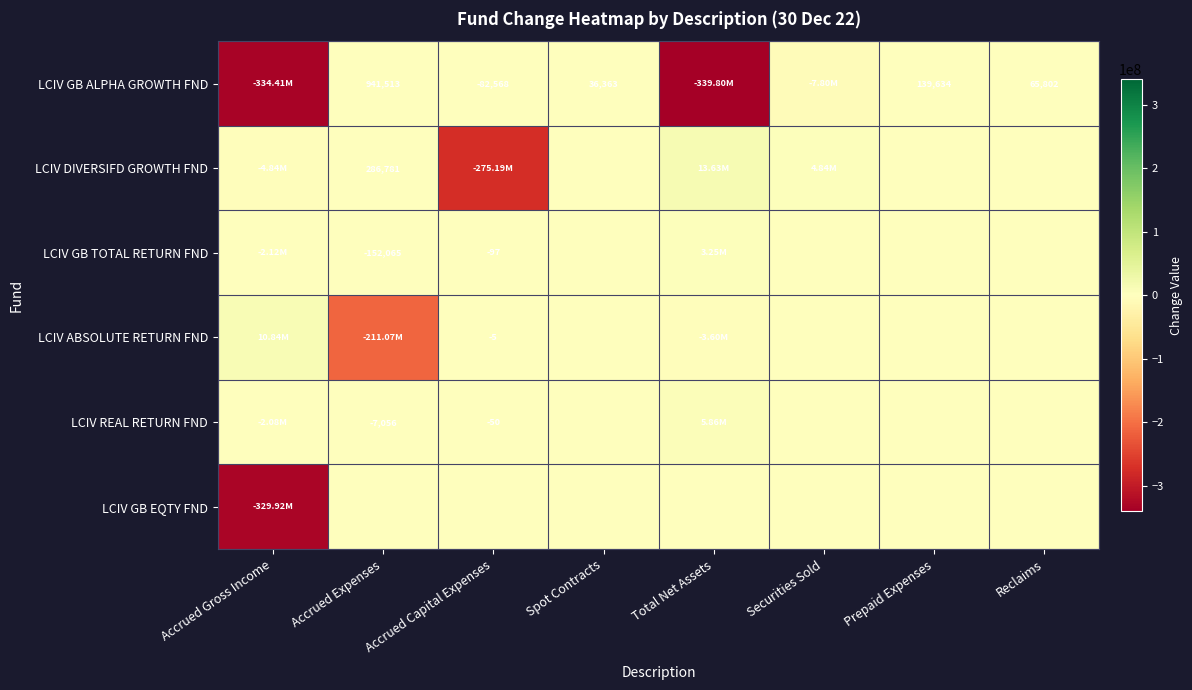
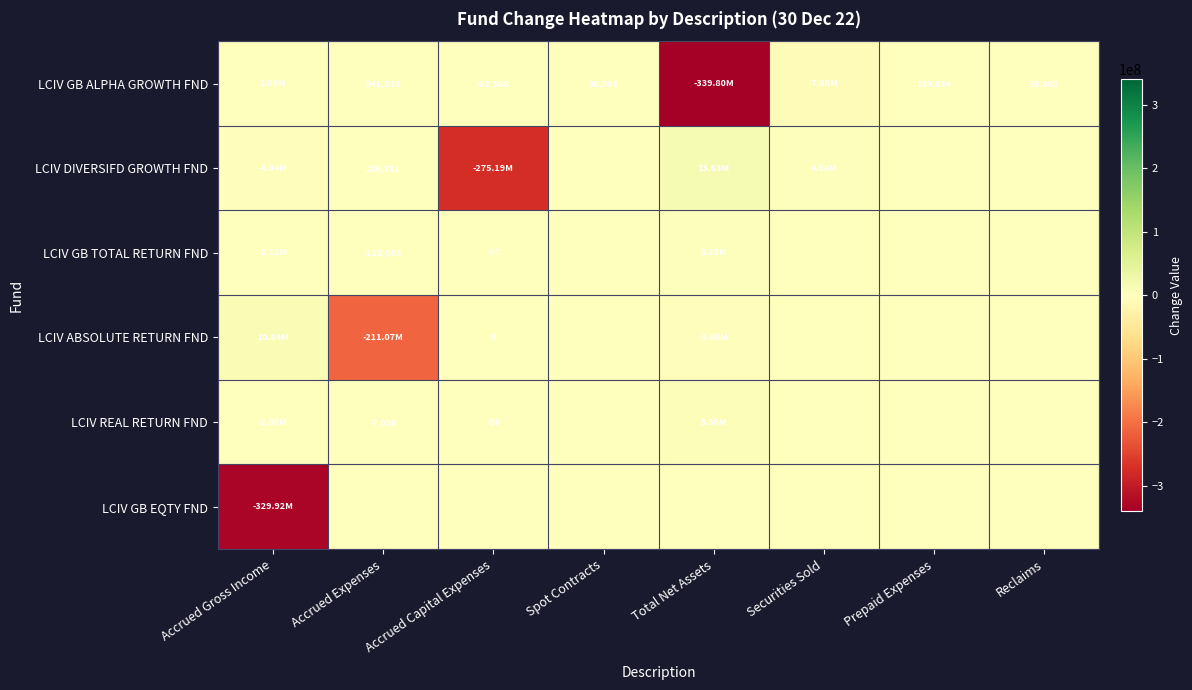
  {
    "LCIV GB ALPHA GROWTH FND": {
-     "Accrued Gross Income": "-334.41M",
+     "Accrued Gross Income": "1.09M",
      "Accrued Expenses": "941,513",
      "Accrued Capital Expenses": "-82,568",
      "Spot Contracts": "36,363",
      "Total Net Assets": "-339.80M",
      "Securities Sold": "-7.80M",
      "Prepaid Expenses": "139,634",
      "Reclaims": "65,802"
    },
    "LCIV DIVERSIFD GROWTH FND": {
      "Accrued Gross Income": "-4.84M",
      "Accrued Expenses": "286,781",
      "Accrued Capital Expenses": "-275.19M",
      "Total Net Assets": "13.63M",
      "Securities Sold": "4.84M"
    },
    "LCIV GB TOTAL RETURN FND": {
      "Accrued Gross Income": "-2.12M",
      "Accrued Expenses": "-152,065",
      "Accrued Capital Expenses": "-97",
      "Total Net Assets": "3.25M"
    },
    "LCIV ABSOLUTE RETURN FND": {
      "Accrued Gross Income": "10.84M",
      "Accrued Expenses": "-211.07M",
      "Accrued Capital Expenses": "-5",
      "Total Net Assets": "-3.60M"
    },
    "LCIV REAL RETURN FND": {
      "Accrued Gross Income": "-2.08M",
      "Accrued Expenses": "-7,056",
      "Accrued Capital Expenses": "-50",
      "Total Net Assets": "5.86M"
    },
    "LCIV GB EQTY FND": {
      "Accrued Gross Income": "-329.92M"
    }
  }
